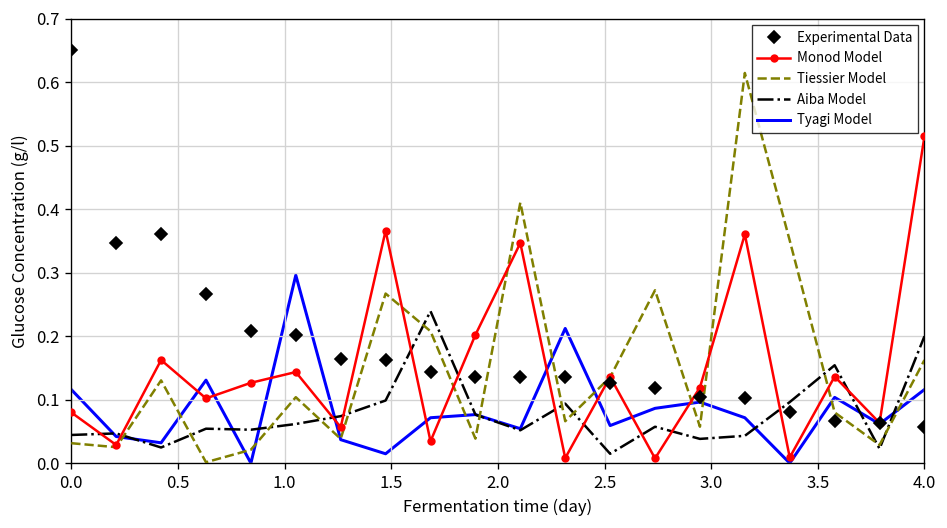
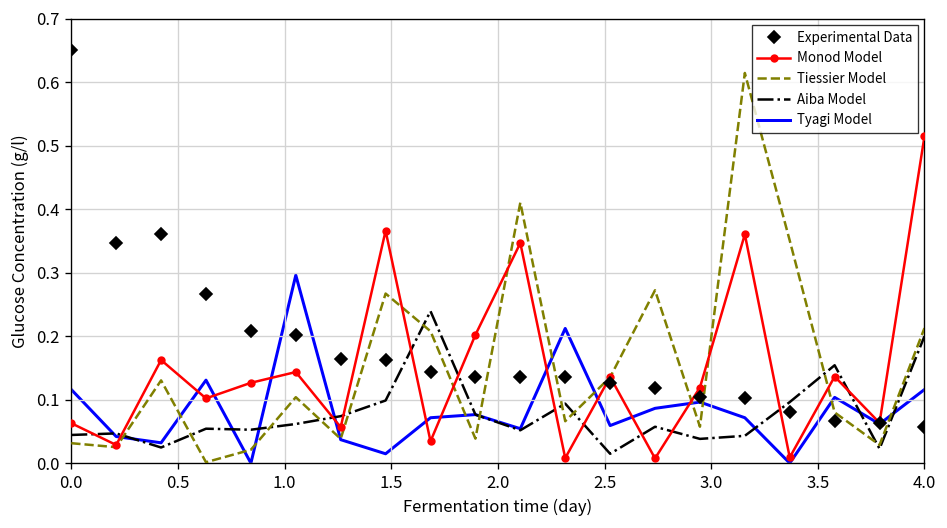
  {
    "Monod Model": {
-     "0.0": 0.08,
+     "0.0": 0.06,
      "4.0": 0.51
    },
    "Tiessier Model": {
      "0.0": 0.03,
-     "4.0": 0.16
+     "4.0": 0.21
    },
    "Tyagi Model": {
      "0.0": 0.12,
      "4.0": 0.12
    }
  }
